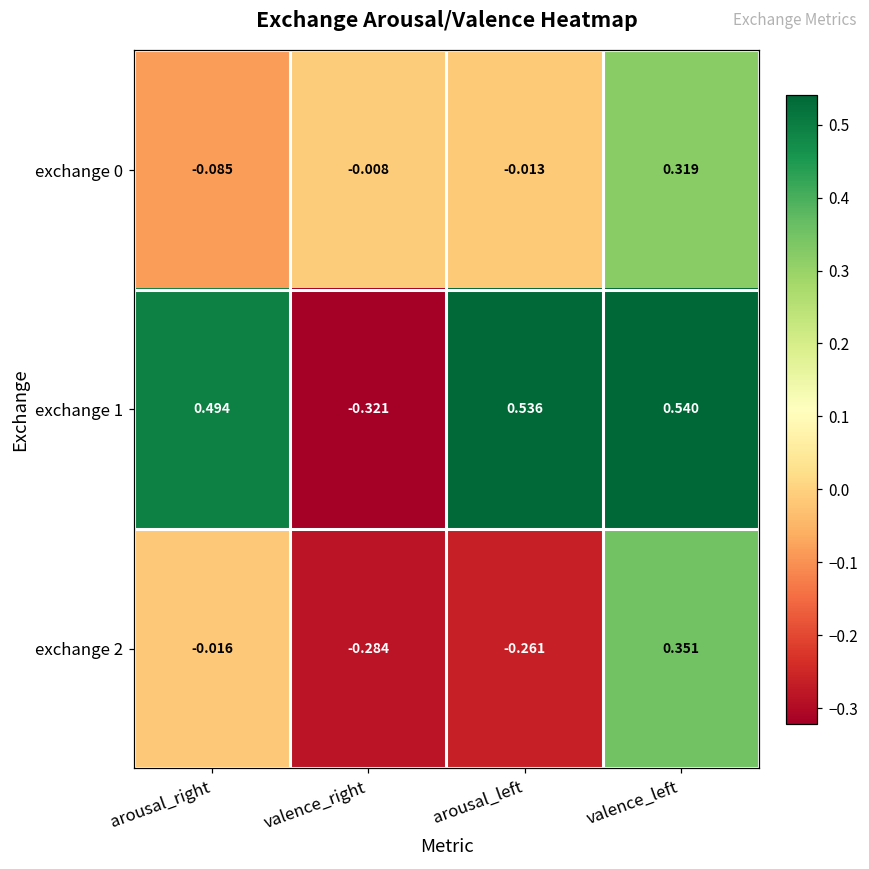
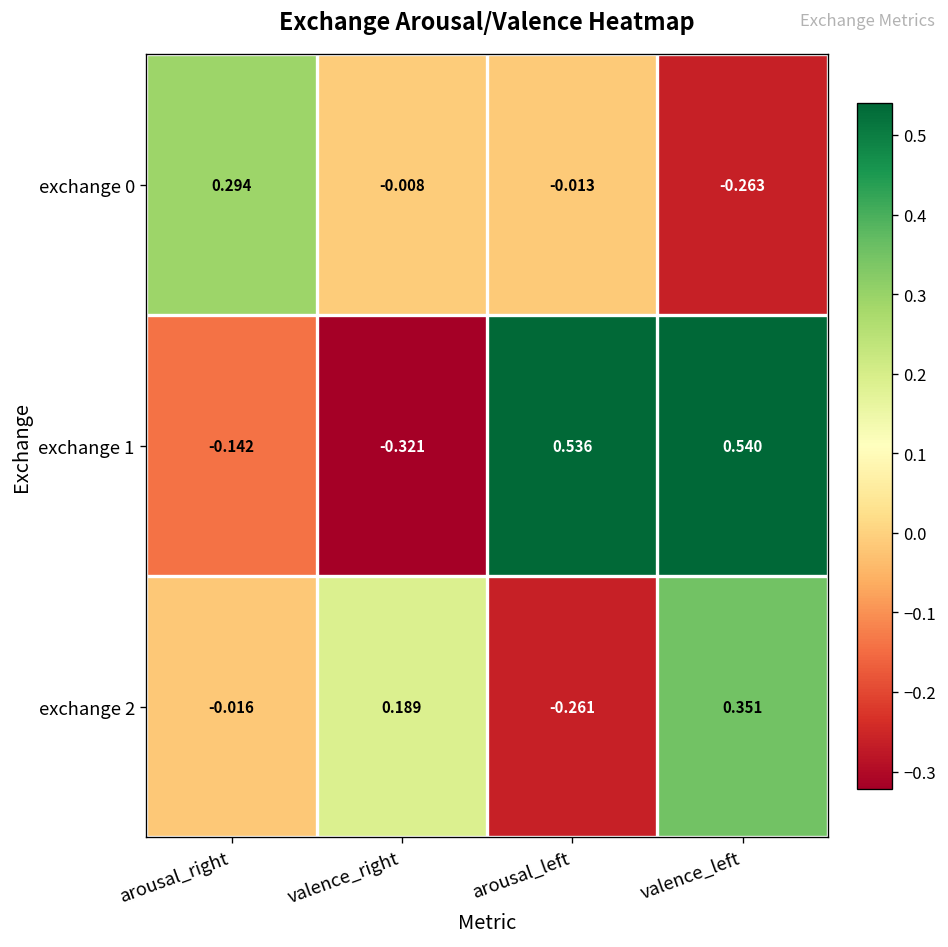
  {
    "exchange 0": {
-     "arousal_right": -0.085,
+     "arousal_right": 0.294,
      "valence_right": -0.008,
      "arousal_left": -0.013,
-     "valence_left": 0.319
+     "valence_left": -0.263
    },
    "exchange 1": {
-     "arousal_right": 0.494,
+     "arousal_right": -0.142,
      "valence_right": -0.321,
      "arousal_left": 0.536,
      "valence_left": 0.540
    },
    "exchange 2": {
      "arousal_right": -0.016,
-     "valence_right": -0.284,
+     "valence_right": 0.189,
      "arousal_left": -0.261,
      "valence_left": 0.351
    }
  }
